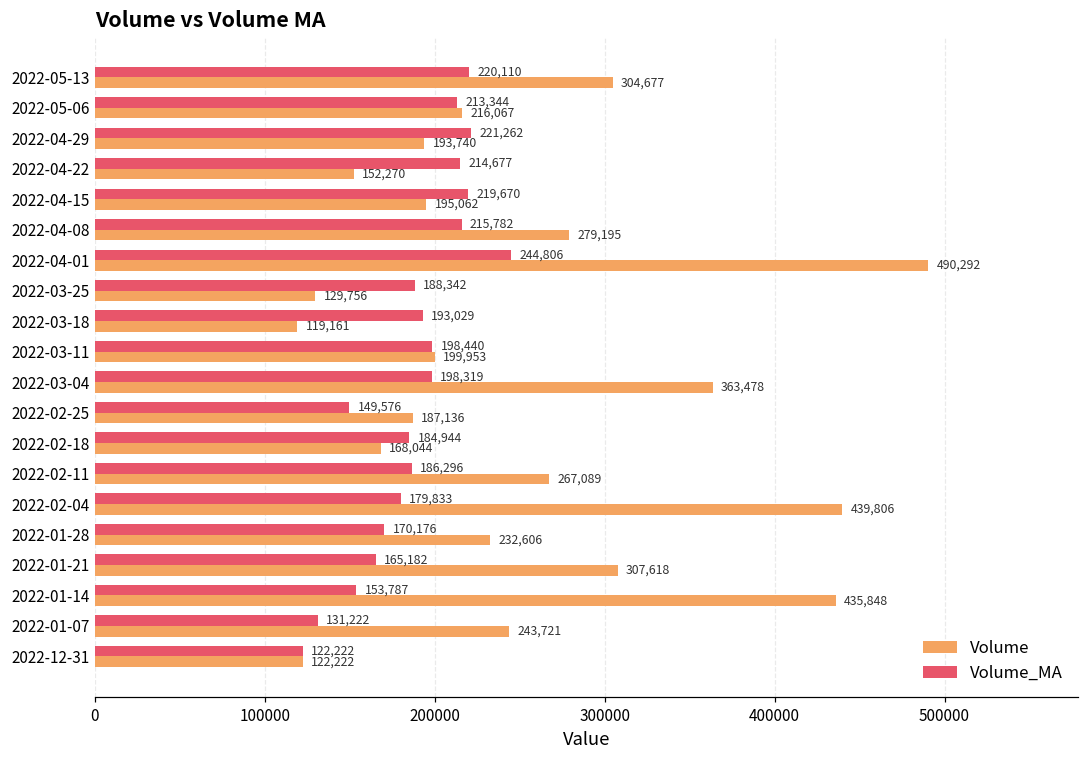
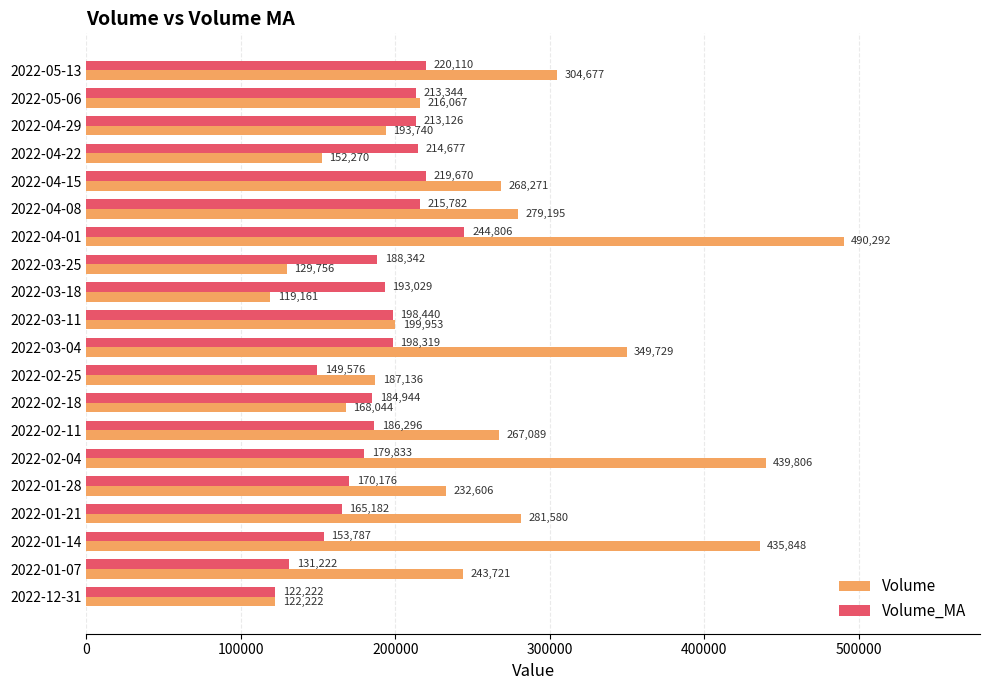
  {
    "Volume": {
      "2022-05-13": "304,677",
      "2022-05-06": "216,067",
      "2022-04-29": "193,740",
      "2022-04-22": "152,270",
-     "2022-04-15": "195,062",
+     "2022-04-15": "268,271",
      "2022-04-08": "279,195",
      "2022-04-01": "490,292",
      "2022-03-25": "129,756",
      "2022-03-18": "119,161",
      "2022-03-11": "199,953",
-     "2022-03-04": "363,478",
+     "2022-03-04": "349,729",
      "2022-02-25": "187,136",
      "2022-02-18": "168,044",
      "2022-02-11": "267,089",
      "2022-02-04": "439,806",
      "2022-01-28": "232,606",
-     "2022-01-21": "307,618",
+     "2022-01-21": "281,580",
      "2022-01-14": "435,848",
      "2022-01-07": "243,721",
      "2022-12-31": "122,222"
    },
    "Volume_MA": {
      "2022-05-13": "220,110",
      "2022-05-06": "213,344",
-     "2022-04-29": "221,262",
+     "2022-04-29": "213,126",
      "2022-04-22": "214,677",
      "2022-04-15": "219,670",
      "2022-04-08": "215,782",
      "2022-04-01": "244,806",
      "2022-03-25": "188,342",
      "2022-03-18": "193,029",
      "2022-03-11": "198,440",
      "2022-03-04": "198,319",
      "2022-02-25": "149,576",
      "2022-02-18": "184,944",
      "2022-02-11": "186,296",
      "2022-02-04": "179,833",
      "2022-01-28": "170,176",
      "2022-01-21": "165,182",
      "2022-01-14": "153,787",
      "2022-01-07": "131,222",
      "2022-12-31": "122,222"
    }
  }
